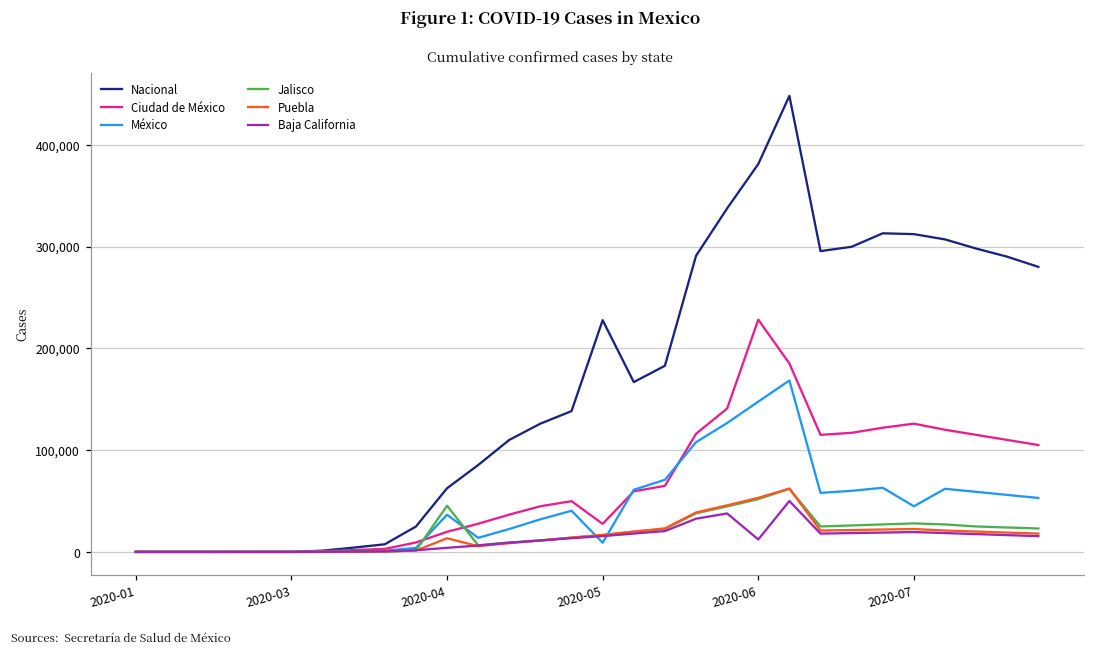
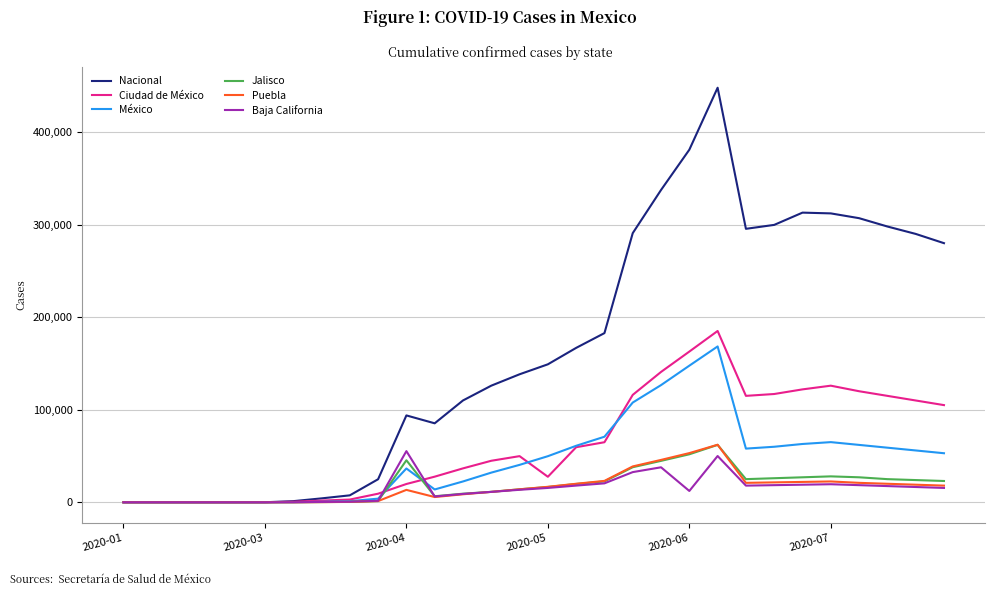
  {
    "Nacional": {
-     "2020-04": "60,000",
-     "2020-05": "230,000",
+     "2020-04": "90,000",
+     "2020-05": "150,000",
      "2020-06": "380,000",
      "2020-07": "310,000"
    },
    "Ciudad de México": {
      "2020-04": "20,000",
      "2020-05": "30,000",
-     "2020-06": "230,000",
+     "2020-06": "160,000",
      "2020-07": "130,000"
    },
    "México": {
      "2020-04": "40,000",
-     "2020-05": "10,000",
+     "2020-05": "50,000",
      "2020-06": "150,000",
-     "2020-07": "40,000"
+     "2020-07": "70,000"
    },
    "Jalisco": {
      "2020-04": "50,000",
      "2020-07": "30,000"
    },
    "Puebla": {
      "2020-04": "10,000",
      "2020-07": "20,000"
    },
    "Baja California": {
-     "2020-04": "0",
+     "2020-04": "60,000",
      "2020-06": "10,000",
      "2020-07": "20,000"
    }
  }
